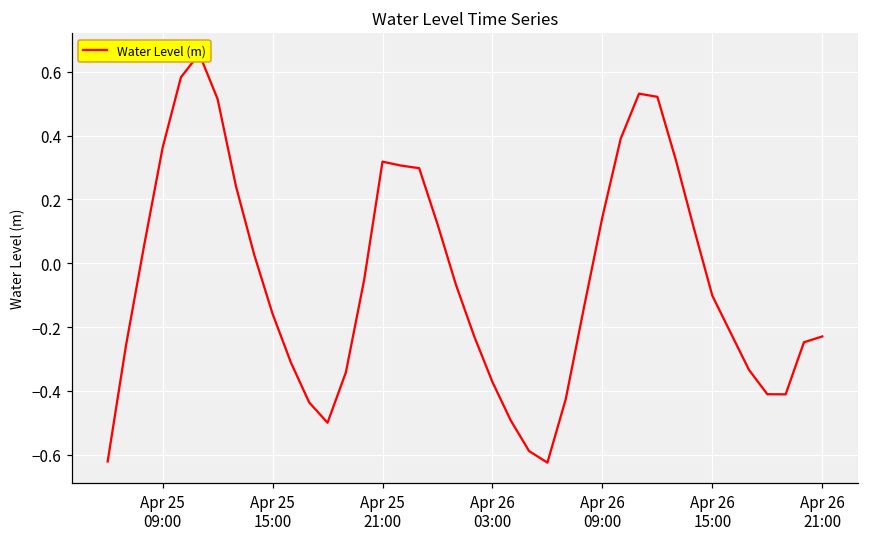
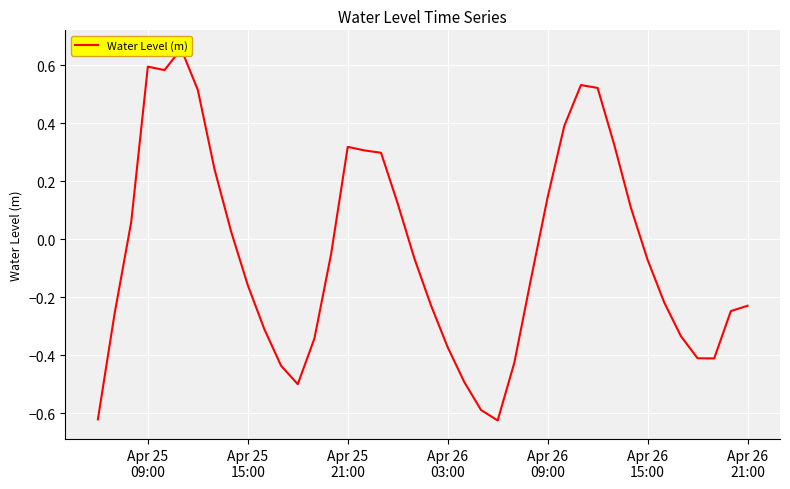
  {
-   "Apr 25 09:00": 0.36,
+   "Apr 25 09:00": 0.59,
    "Apr 25 15:00": -0.16,
    "Apr 25 21:00": 0.32,
    "Apr 26 03:00": -0.37,
    "Apr 26 09:00": 0.14,
-   "Apr 26 15:00": -0.10,
+   "Apr 26 15:00": -0.07,
    "Apr 26 21:00": -0.23
  }
